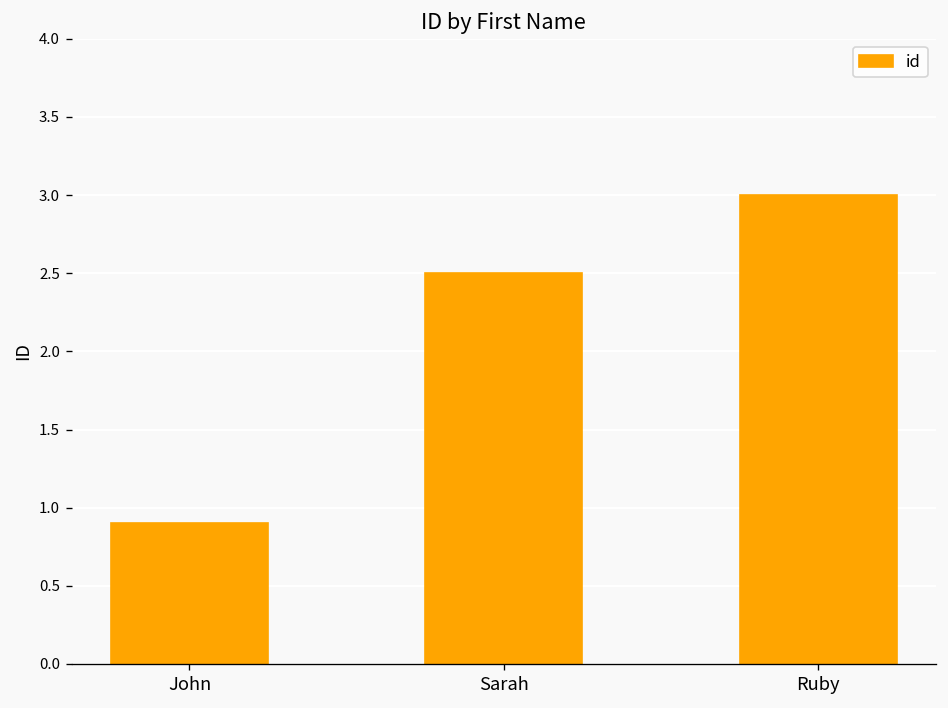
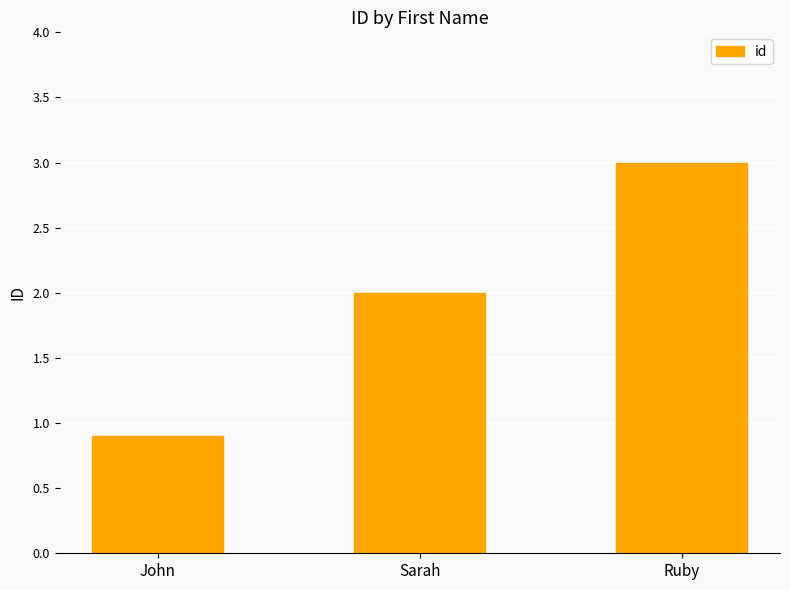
  {
    "John": 0.9,
-   "Sarah": 2.5,
+   "Sarah": 2.0,
    "Ruby": 3.0
  }
